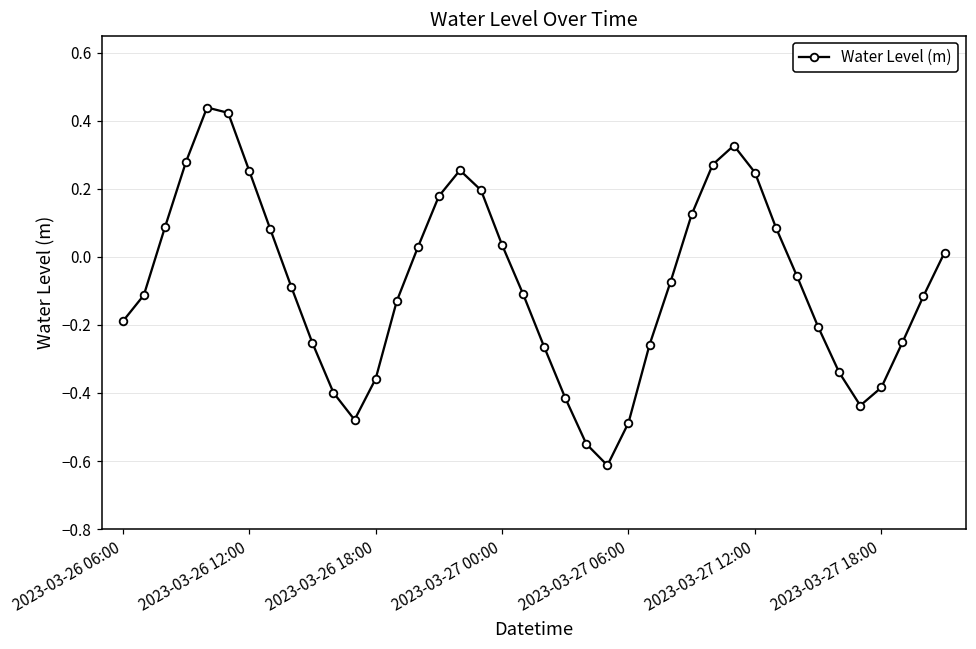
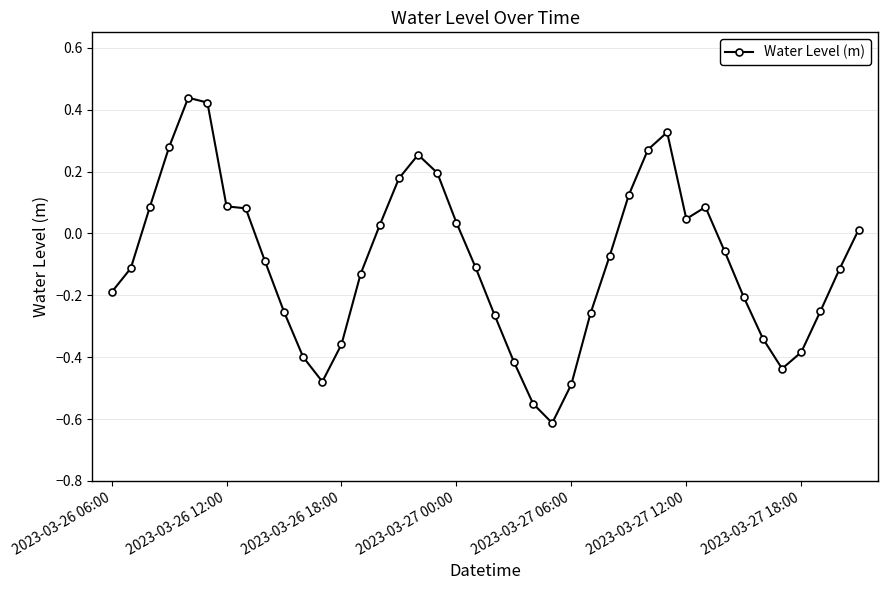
  {
    "2023-03-26 06:00": -0.19,
-   "2023-03-26 12:00": 0.25,
+   "2023-03-26 12:00": 0.09,
    "2023-03-26 18:00": -0.36,
    "2023-03-27 00:00": 0.03,
    "2023-03-27 06:00": -0.49,
-   "2023-03-27 12:00": 0.25,
+   "2023-03-27 12:00": 0.05,
    "2023-03-27 18:00": -0.38
  }
